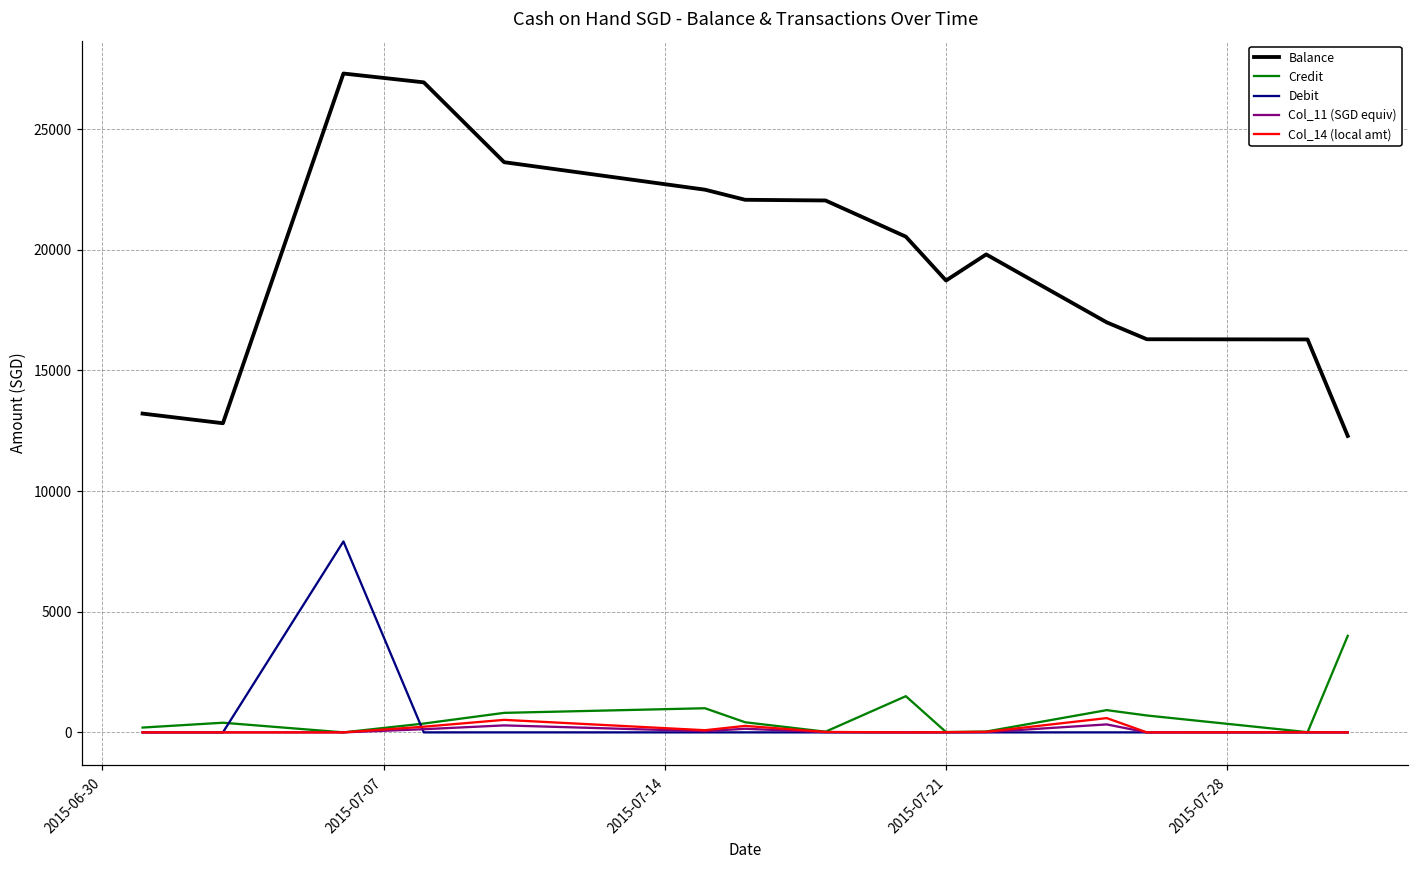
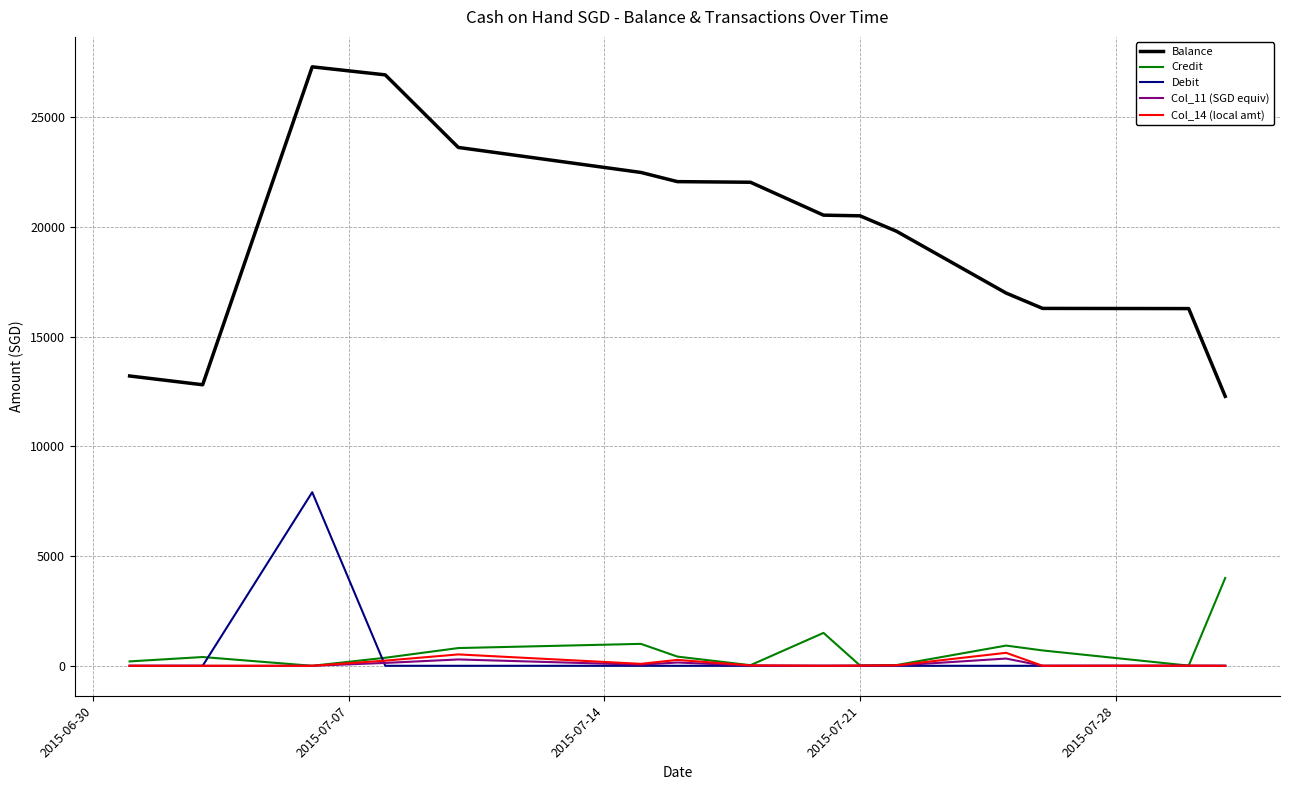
  {
    "Balance": {
-     "2015-07-21": 18700
+     "2015-07-21": 20500
    }
  }
